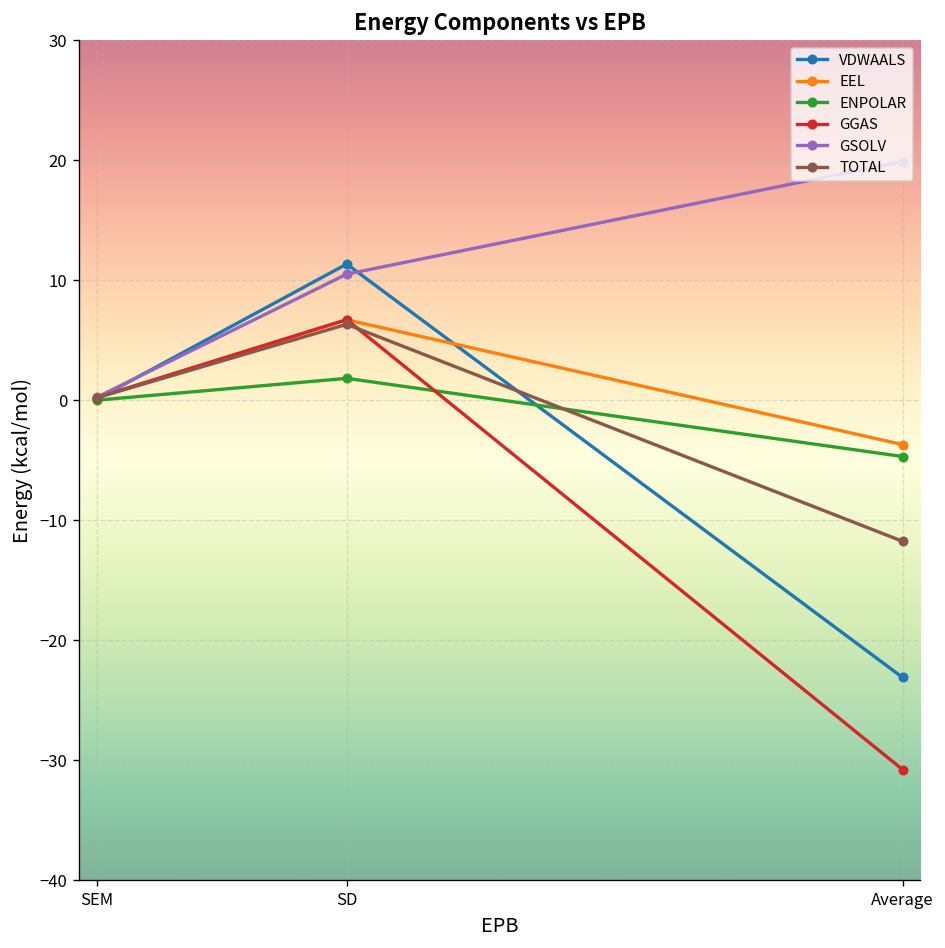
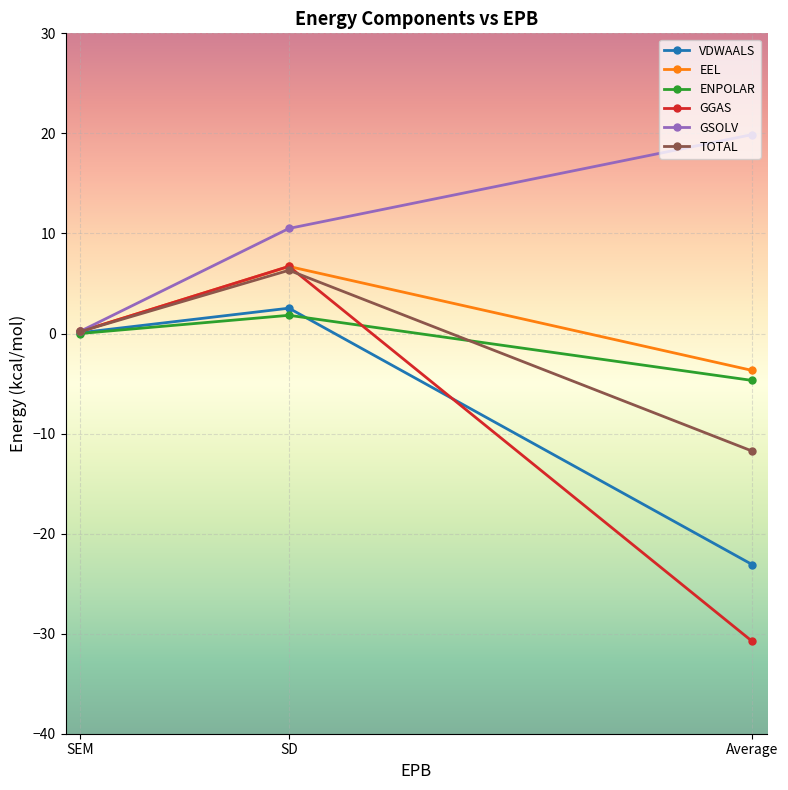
  {
    "VDWAALS": {
-     "SD": 11.3,
+     "SD": 2.5,
      "Average": -23.1
    },
    "EEL": {
      "Average": -3.7
    },
    "ENPOLAR": {
      "SD": 1.8,
      "Average": -4.7
    },
    "GGAS": {
      "Average": -30.8
    },
    "GSOLV": {
      "SD": 10.5
    },
    "TOTAL": {
      "SD": 6.3,
      "Average": -11.8
    }
  }
